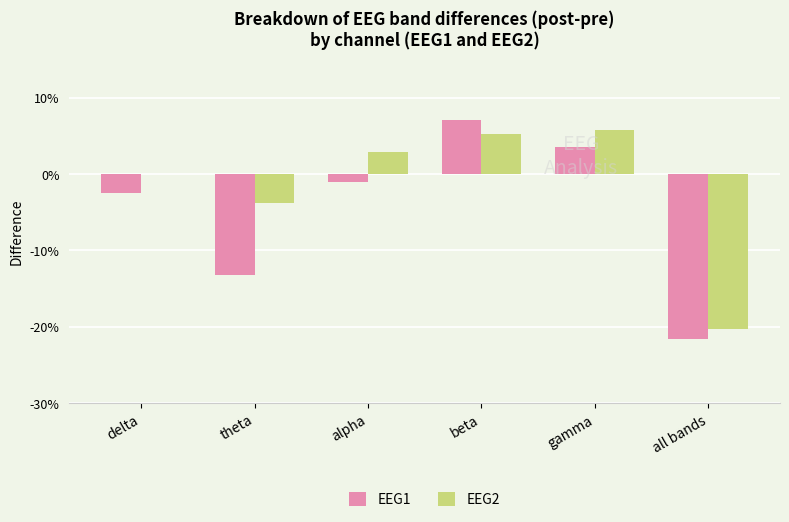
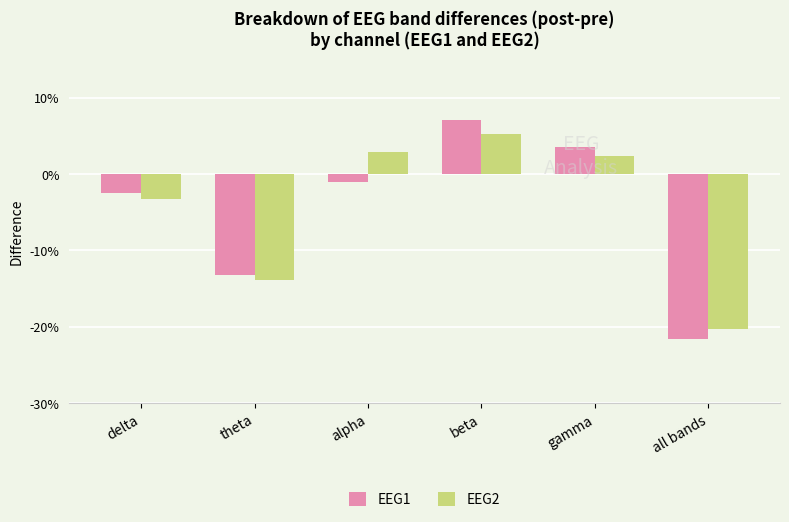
  {
    "EEG1": {
      "delta": "-3%",
      "theta": "-13%",
      "alpha": "-1%",
      "beta": "7%",
      "gamma": "4%",
      "all bands": "-22%"
    },
    "EEG2": {
-     "delta": "0%",
-     "theta": "-4%",
+     "delta": "-3%",
+     "theta": "-14%",
      "alpha": "3%",
      "beta": "5%",
-     "gamma": "6%",
+     "gamma": "2%",
      "all bands": "-20%"
    }
  }
